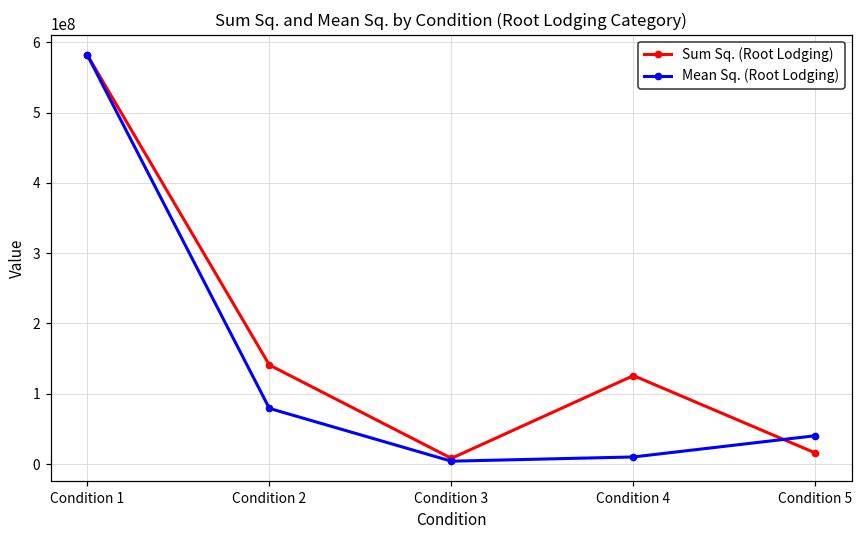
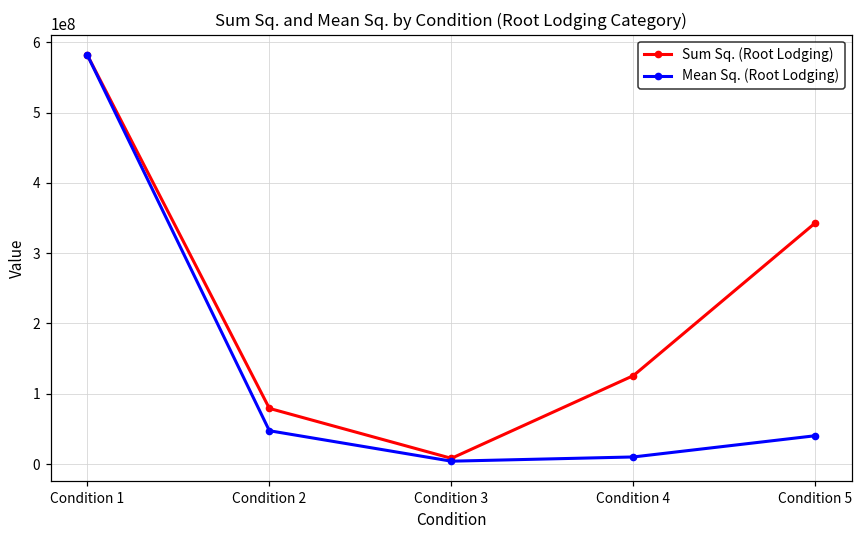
  {
    "Sum Sq. (Root Lodging)": {
-     "Condition 2": 140000000,
+     "Condition 2": 80000000,
      "Condition 3": 10000000,
      "Condition 4": 130000000,
-     "Condition 5": 20000000
+     "Condition 5": 340000000
    },
    "Mean Sq. (Root Lodging)": {
-     "Condition 2": 80000000,
+     "Condition 2": 50000000,
      "Condition 3": 0,
      "Condition 4": 10000000,
      "Condition 5": 40000000
    }
  }
